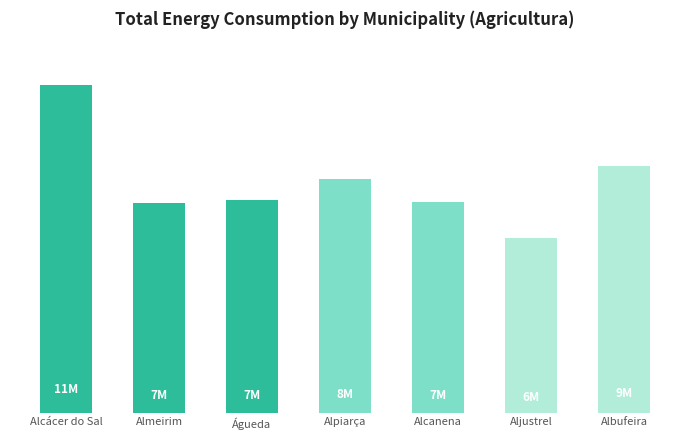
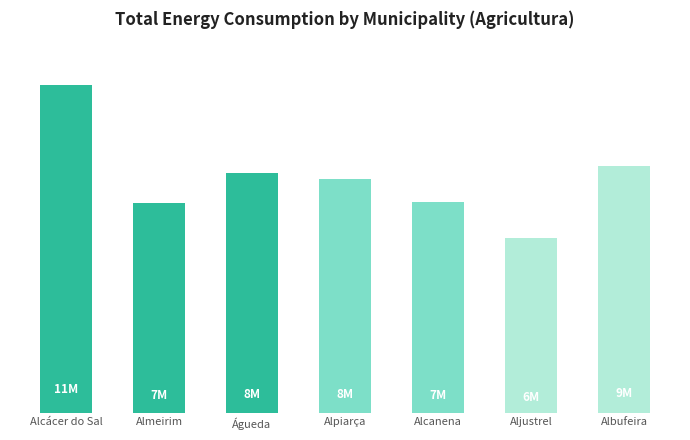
  {
    "Alcácer do Sal": "11M",
    "Almeirim": "7M",
-   "Águeda": "7M",
+   "Águeda": "8M",
    "Alpiarça": "8M",
    "Alcanena": "7M",
    "Aljustrel": "6M",
    "Albufeira": "9M"
  }
